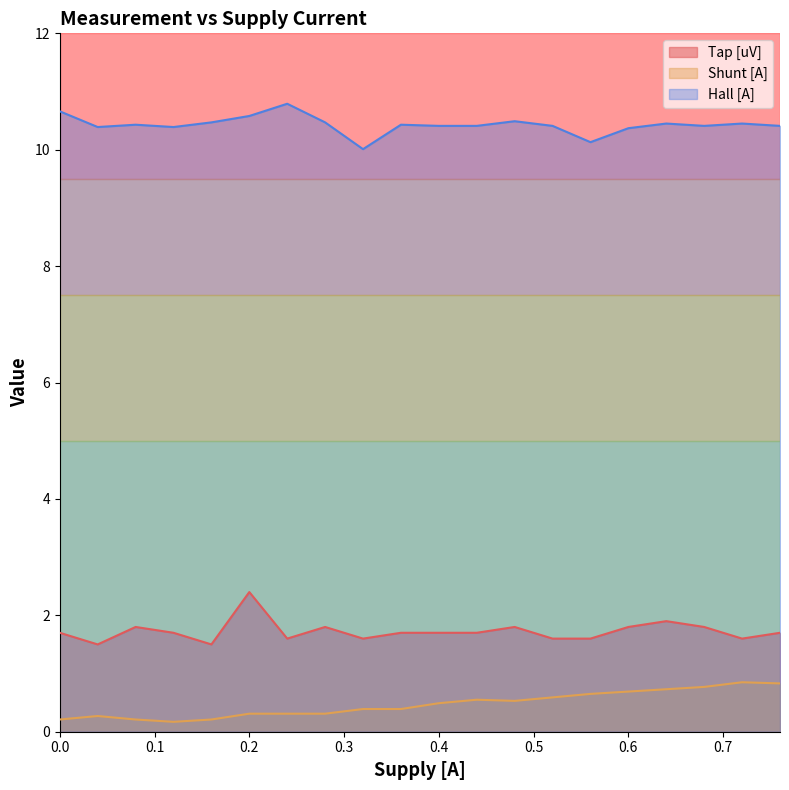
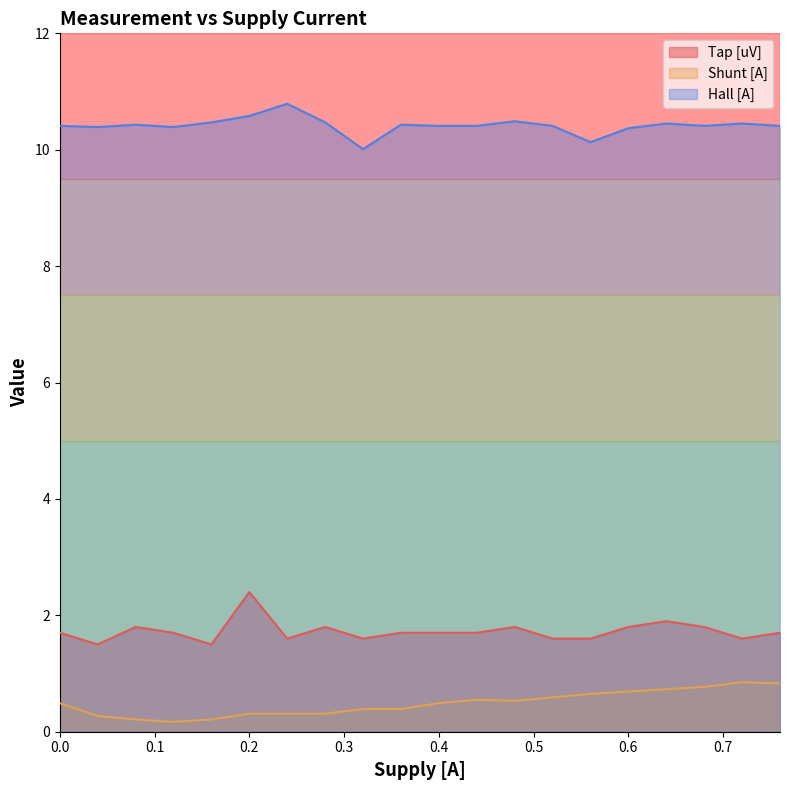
  {
    "Tap [uV]": {
      "0.0": 1.7,
      "0.2": 2.4,
      "0.4": 1.7,
      "0.6": 1.8
    },
    "Shunt [A]": {
-     "0.0": 0.2,
+     "0.0": 0.5,
      "0.2": 0.3,
      "0.4": 0.5,
      "0.6": 0.7
    },
    "Hall [A]": {
-     "0.0": 10.7,
+     "0.0": 10.4,
      "0.2": 10.6,
      "0.4": 10.4,
      "0.6": 10.4
    }
  }
